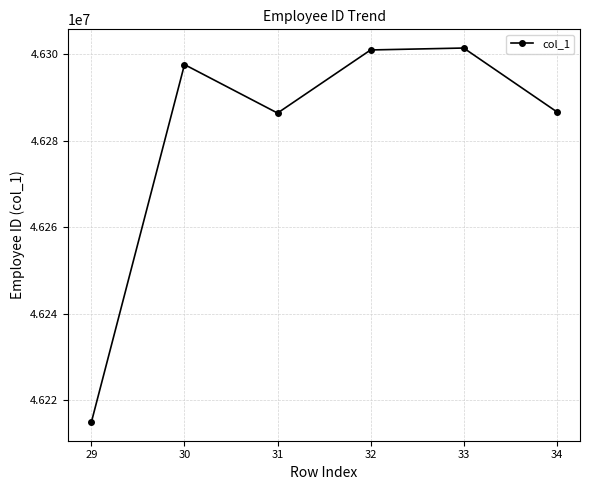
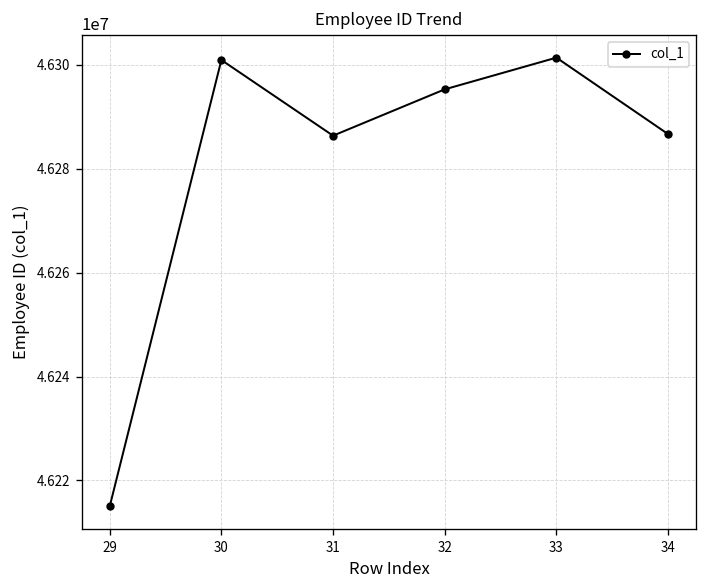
  {
    "29": 46215000,
-   "30": 46298000,
+   "30": 46301000,
    "31": 46286000,
-   "32": 46301000,
+   "32": 46295000,
    "33": 46301000,
    "34": 46287000
  }
